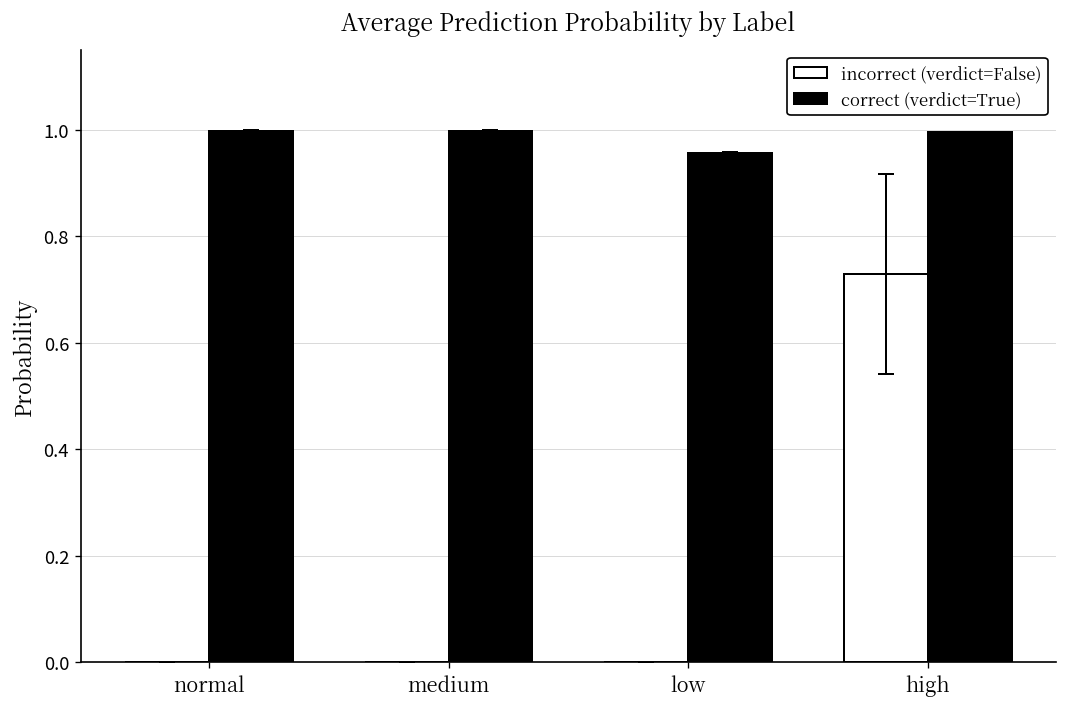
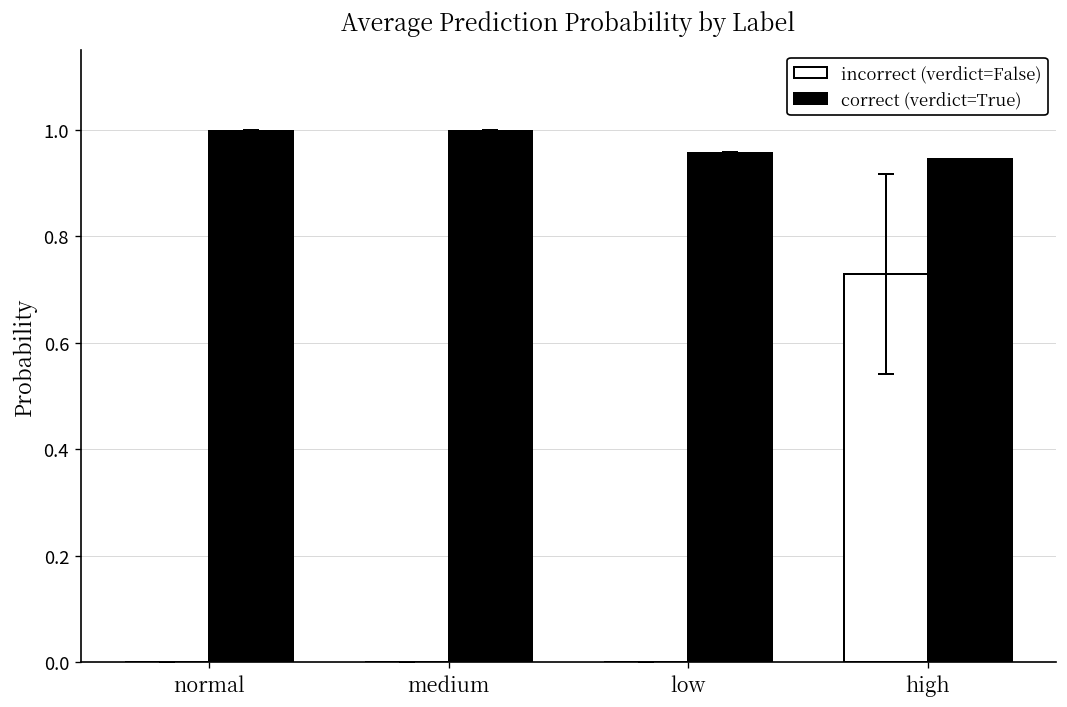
  {
    "incorrect (verdict=False)": {
      "normal": 0.00,
      "medium": 0.00,
      "low": 0.00,
      "high": 0.73
    },
    "correct (verdict=True)": {
      "normal": 1.00,
      "medium": 1.00,
      "low": 0.96,
-     "high": 0.99
+     "high": 0.94
    }
  }
